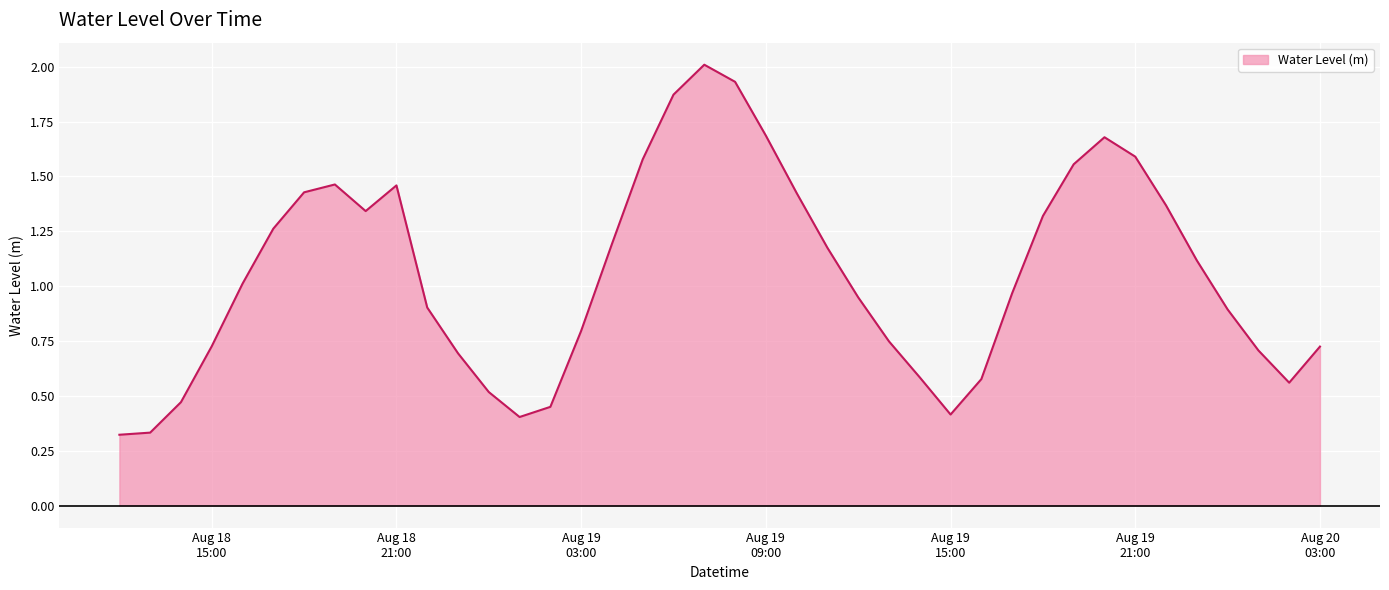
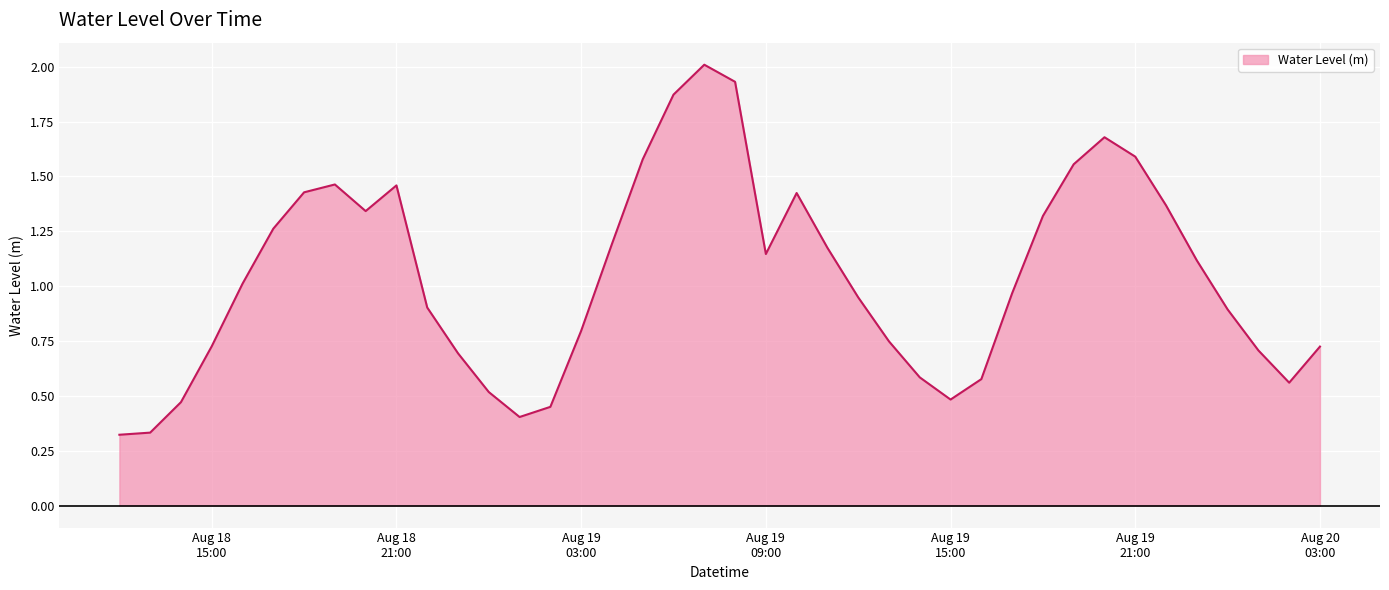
  {
    "Aug 18 15:00": 0.73,
    "Aug 18 21:00": 1.46,
    "Aug 19 03:00": 0.80,
-   "Aug 19 09:00": 1.69,
-   "Aug 19 15:00": 0.41,
+   "Aug 19 09:00": 1.15,
+   "Aug 19 15:00": 0.48,
    "Aug 19 21:00": 1.59,
    "Aug 20 03:00": 0.72
  }
